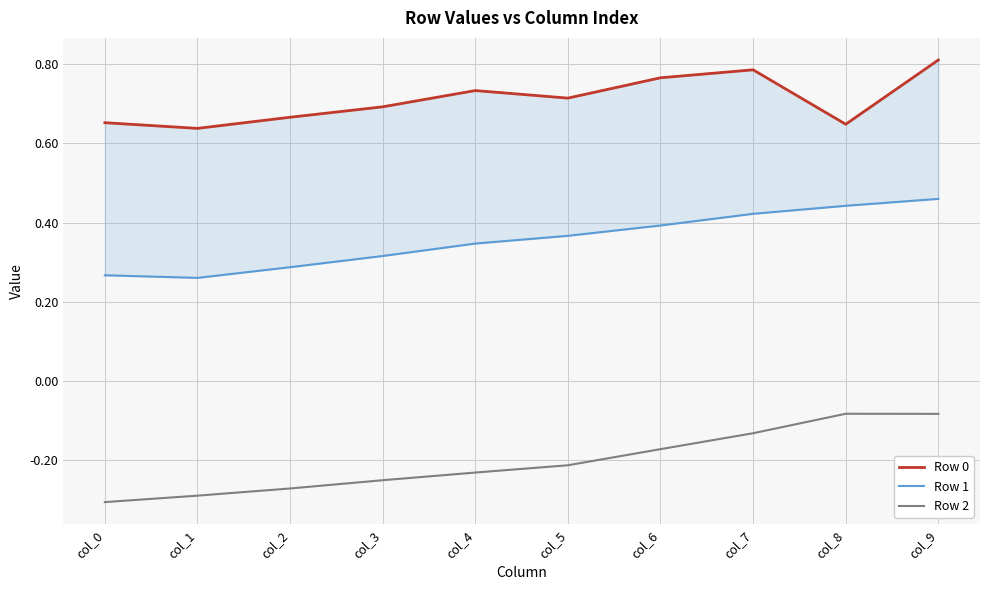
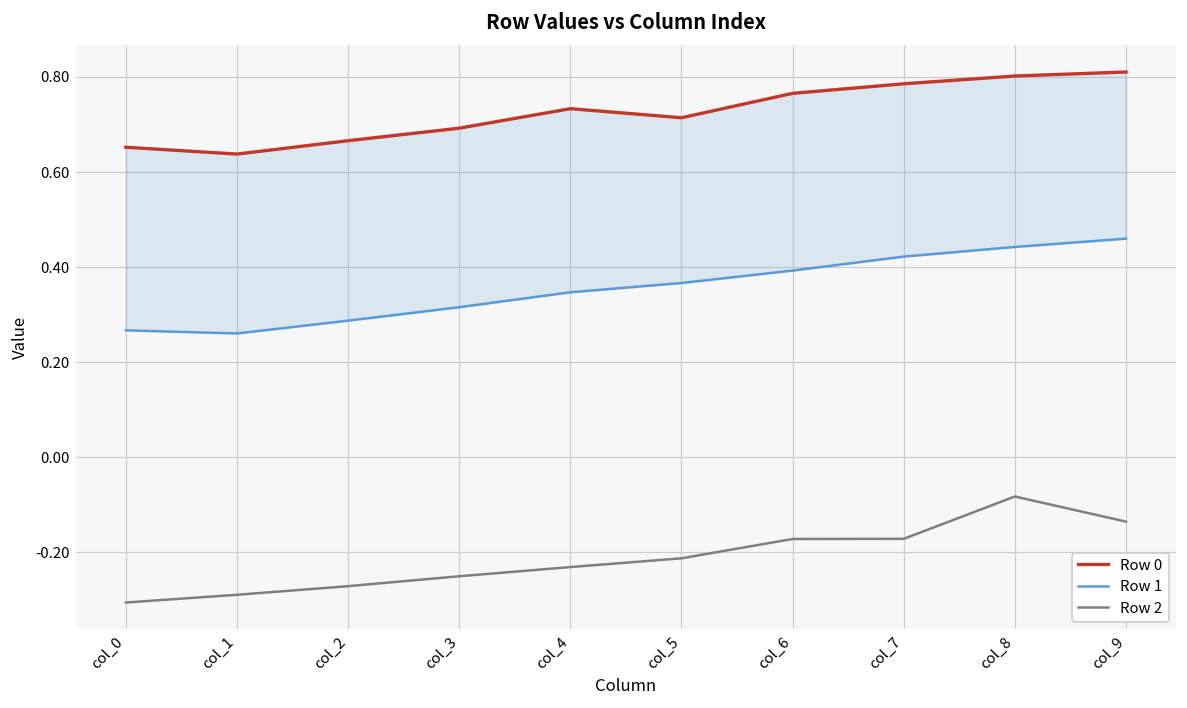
  {
    "Row 0": {
      "col_0": 0.65,
      "col_1": 0.64,
      "col_2": 0.67,
      "col_3": 0.69,
      "col_4": 0.73,
      "col_5": 0.71,
      "col_6": 0.77,
      "col_7": 0.79,
-     "col_8": 0.65,
+     "col_8": 0.80,
      "col_9": 0.81
    },
    "Row 1": {
      "col_0": 0.27,
      "col_1": 0.26,
      "col_2": 0.29,
      "col_3": 0.32,
      "col_4": 0.35,
      "col_5": 0.37,
      "col_6": 0.39,
      "col_7": 0.42,
      "col_8": 0.44,
      "col_9": 0.46
    },
    "Row 2": {
      "col_0": -0.31,
      "col_1": -0.29,
      "col_2": -0.27,
      "col_3": -0.25,
      "col_4": -0.23,
      "col_5": -0.21,
      "col_6": -0.17,
-     "col_7": -0.13,
+     "col_7": -0.17,
      "col_8": -0.08,
-     "col_9": -0.08
+     "col_9": -0.14
    }
  }
